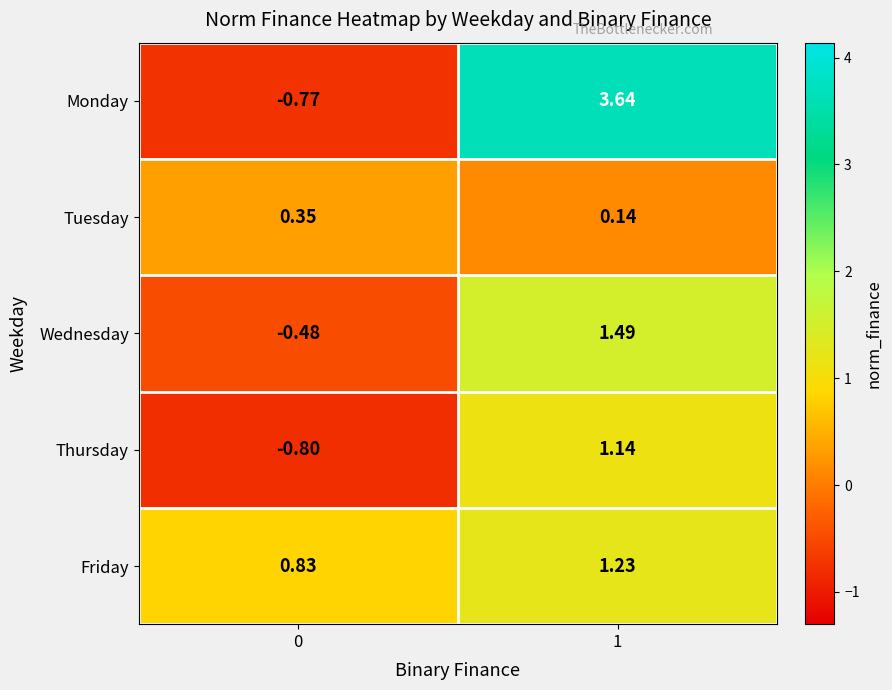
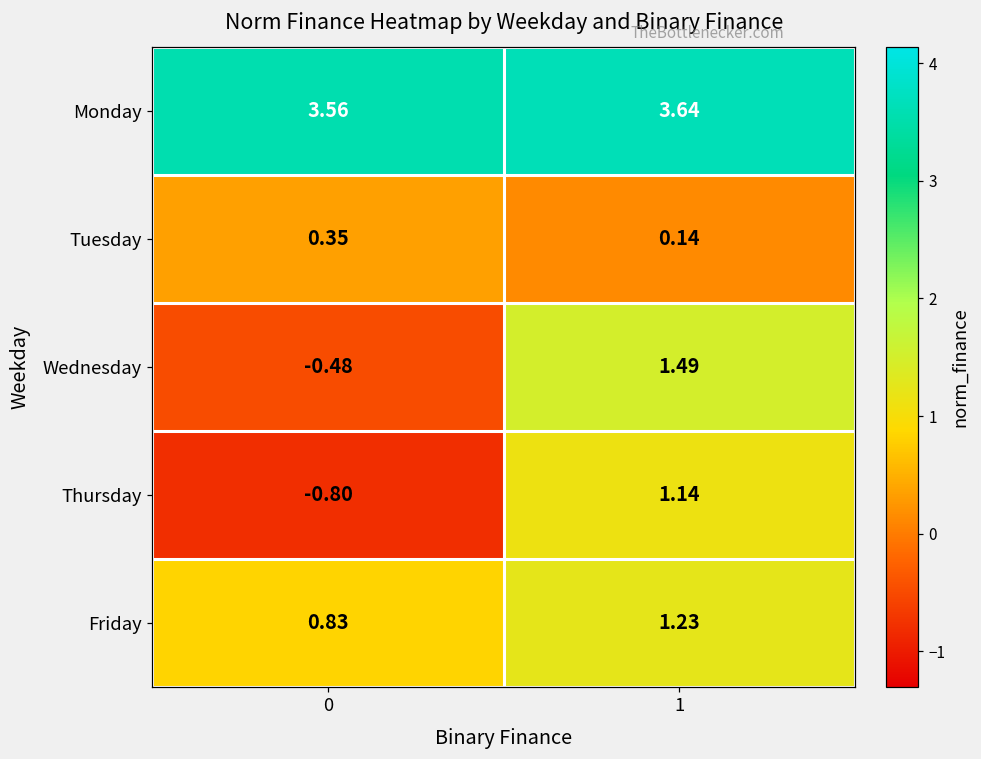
  {
    "Monday": {
-     "0": -0.77,
+     "0": 3.56,
      "1": 3.64
    },
    "Tuesday": {
      "0": 0.35,
      "1": 0.14
    },
    "Wednesday": {
      "0": -0.48,
      "1": 1.49
    },
    "Thursday": {
      "0": -0.80,
      "1": 1.14
    },
    "Friday": {
      "0": 0.83,
      "1": 1.23
    }
  }
